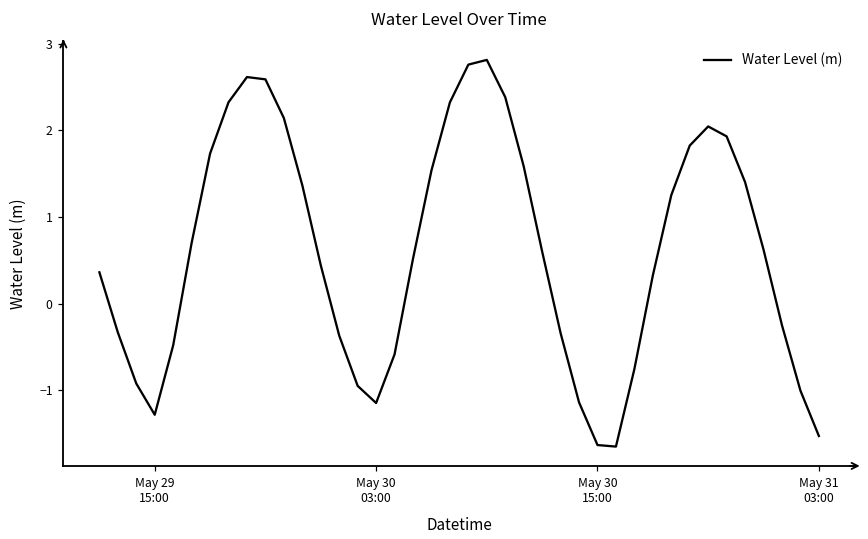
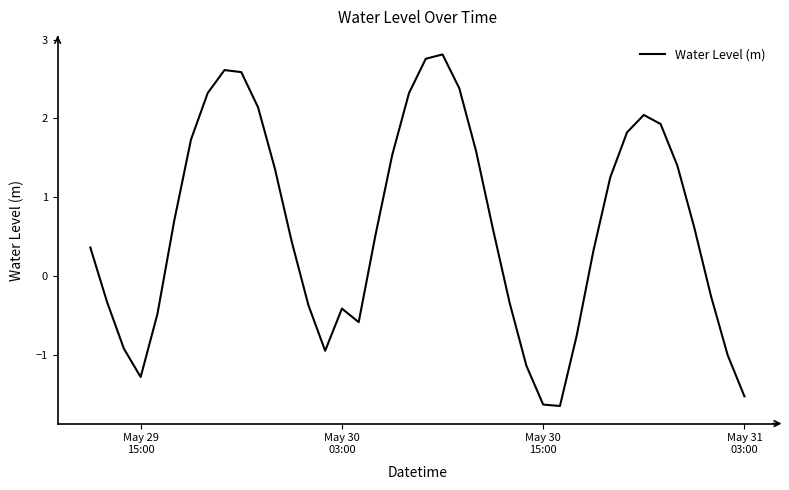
  {
    "May 29 15:00": -1.3,
-   "May 30 03:00": -1.1,
+   "May 30 03:00": -0.4,
    "May 30 15:00": -1.6,
    "May 31 03:00": -1.5
  }
